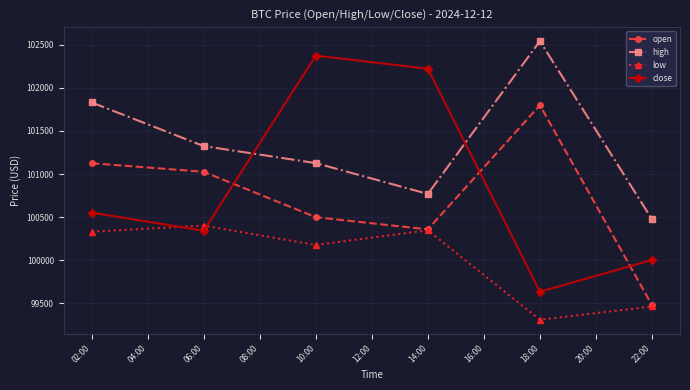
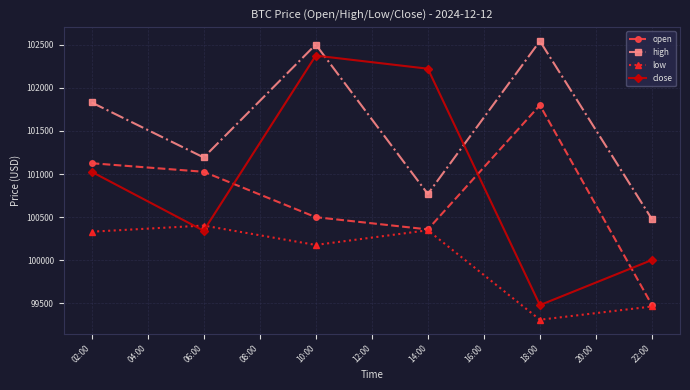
  {
    "high": {
      "02:00": 101800,
-     "06:00": 101300,
-     "10:00": 101100,
+     "06:00": 101200,
+     "10:00": 102500,
      "14:00": 100800,
      "18:00": 102500,
      "22:00": 100500
    },
    "close": {
-     "02:00": 100600,
+     "02:00": 101000,
      "06:00": 100300,
      "10:00": 102400,
      "14:00": 102200,
-     "18:00": 99600,
+     "18:00": 99500,
      "22:00": 100000
    }
  }
